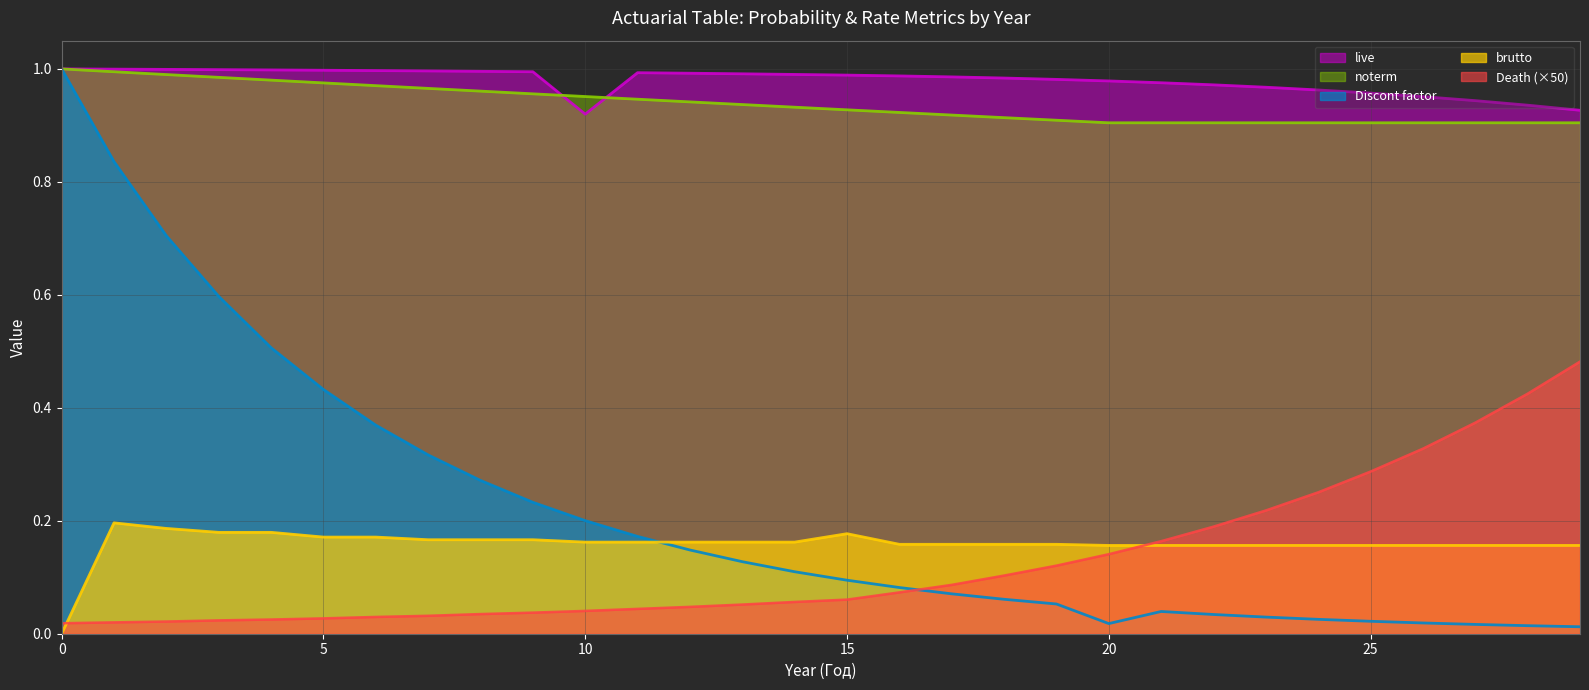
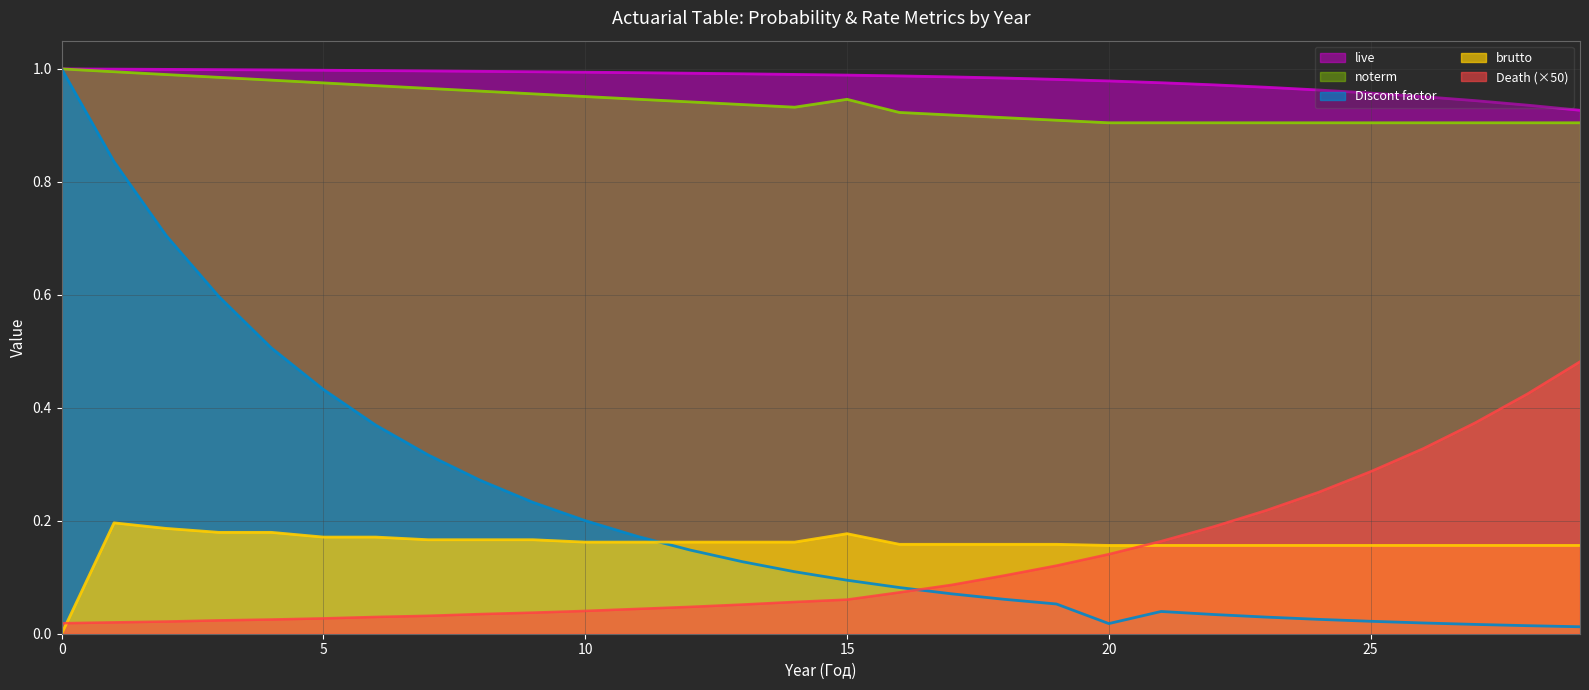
  {
    "live": {
      "5": 1.00,
-     "10": 0.92,
+     "10": 0.99,
      "15": 0.99,
      "20": 0.98
    },
    "noterm": {
      "5": 0.98,
      "10": 0.95,
-     "15": 0.93,
+     "15": 0.95,
      "20": 0.90,
      "25": 0.90
    },
    "Discont factor": {
      "5": 0.43,
      "10": 0.20,
      "15": 0.09,
      "20": 0.02,
      "25": 0.02
    },
    "brutto": {
      "0": 0.00,
      "5": 0.17,
      "10": 0.16,
      "15": 0.18,
      "20": 0.16,
      "25": 0.16
    },
    "Death (×50)": {
      "0": 0.02,
      "5": 0.03,
      "10": 0.04,
      "15": 0.06,
      "20": 0.14,
      "25": 0.29
    }
  }
